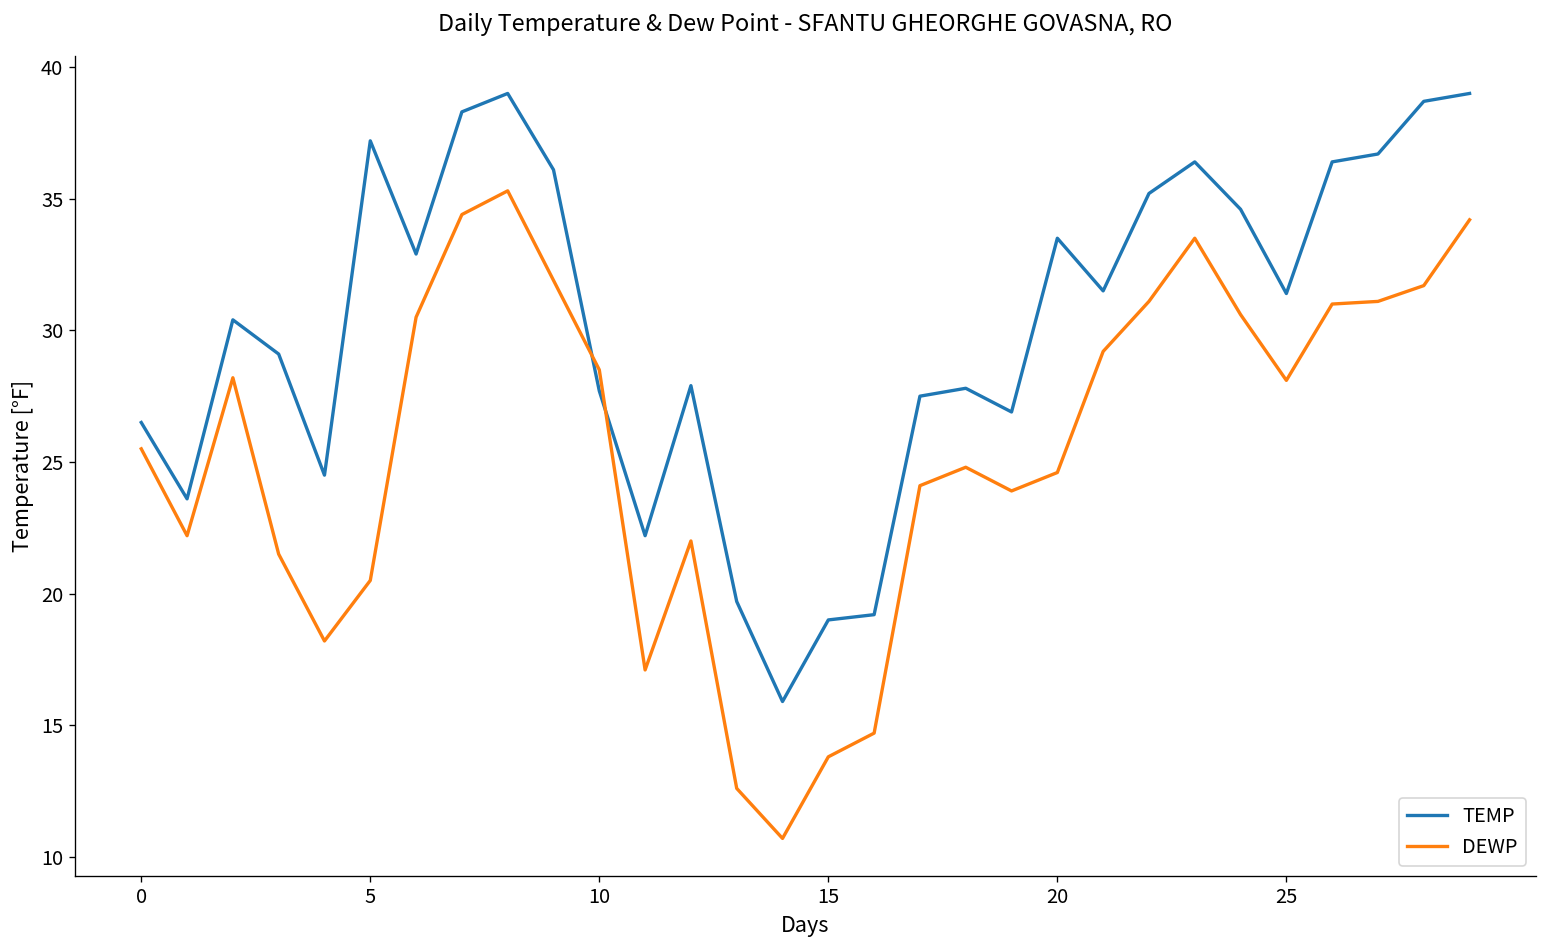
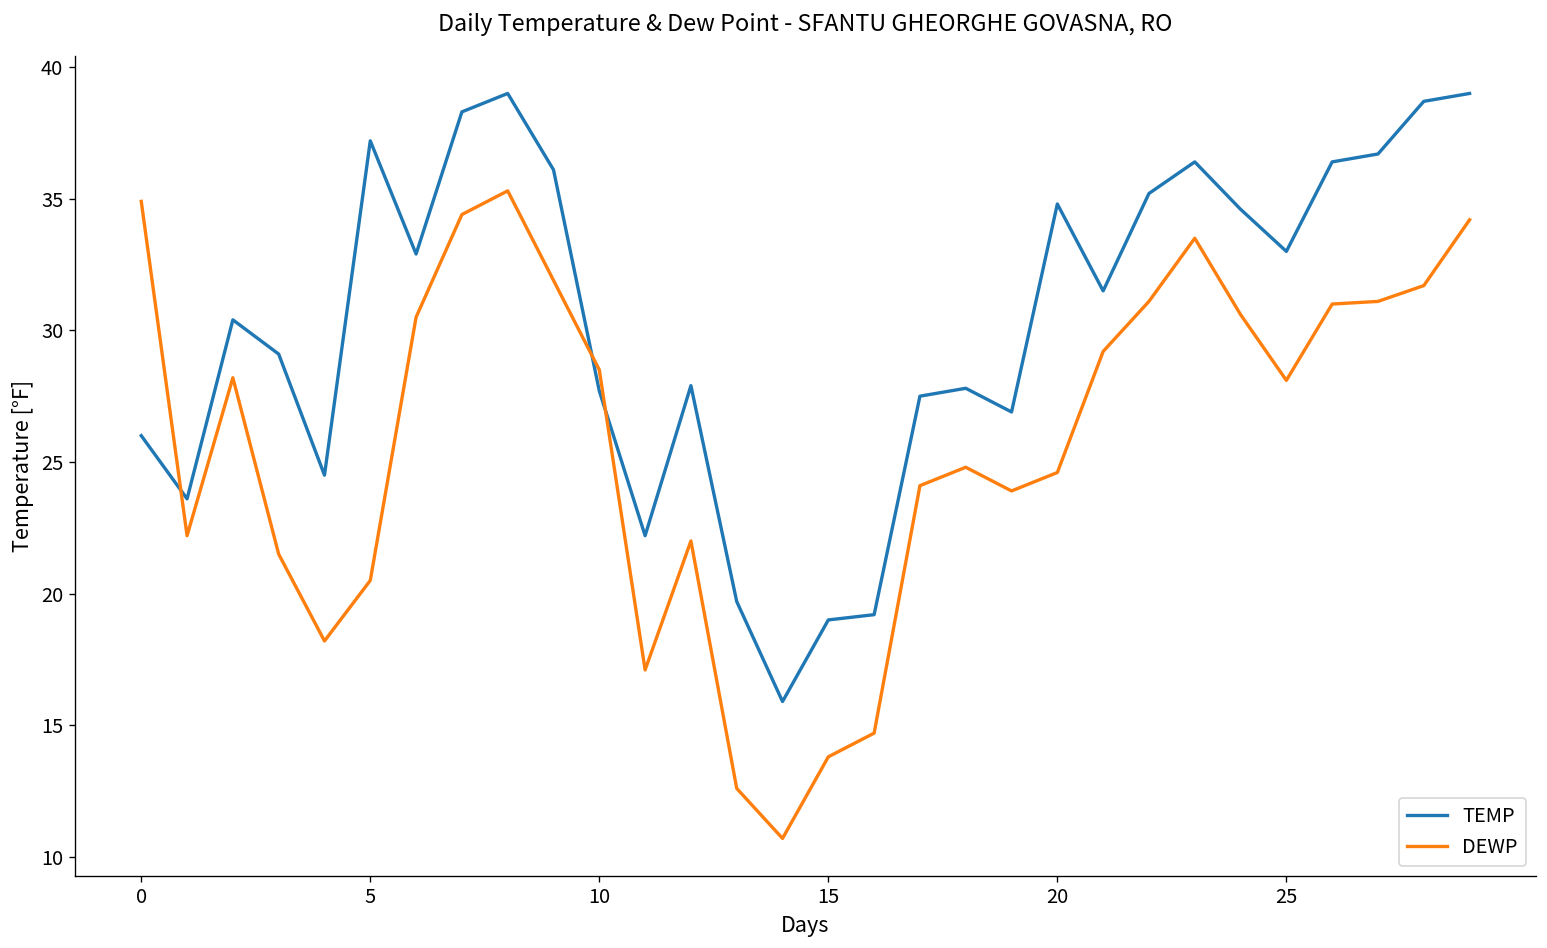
  {
    "TEMP": {
-     "0": 26.5,
+     "0": 26.0,
      "5": 37.2,
      "10": 27.7,
      "15": 19.0,
-     "20": 33.5,
-     "25": 31.4
+     "20": 34.8,
+     "25": 33.0
    },
    "DEWP": {
-     "0": 25.5,
+     "0": 34.9,
      "5": 20.5,
      "10": 28.5,
      "15": 13.8,
      "20": 24.6,
      "25": 28.1
    }
  }
